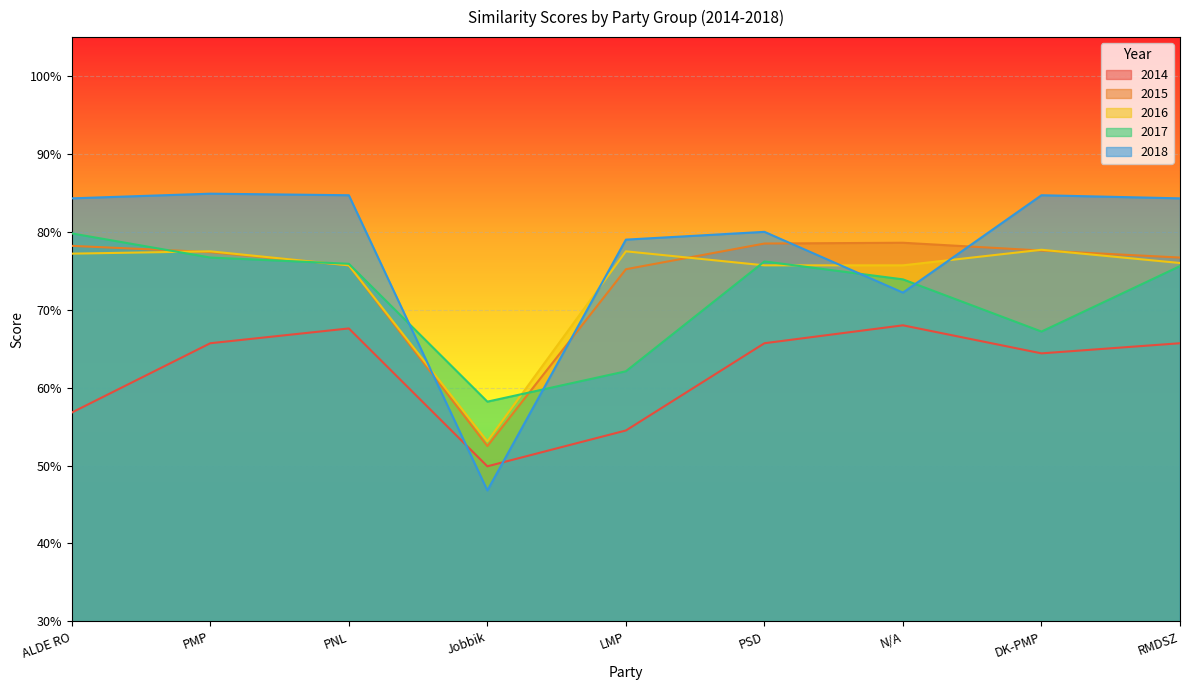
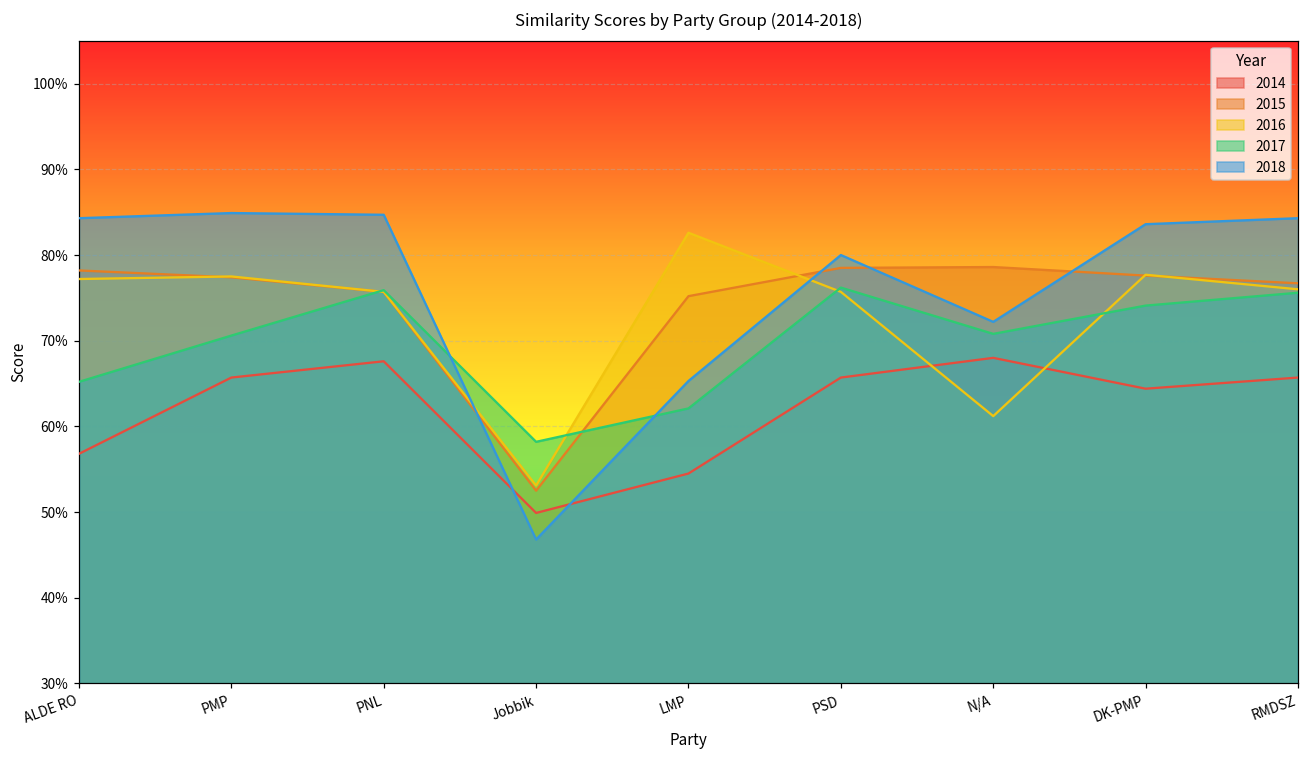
  {
    "2016": {
      "ALDE RO": "77%",
      "Jobbik": "53%",
-     "LMP": "78%",
+     "LMP": "83%",
      "PSD": "76%",
-     "N/A": "76%",
+     "N/A": "61%",
      "RMDSZ": "76%"
    },
    "2017": {
-     "ALDE RO": "80%",
-     "PMP": "77%",
+     "ALDE RO": "65%",
+     "PMP": "71%",
      "Jobbik": "58%",
      "LMP": "62%",
      "PSD": "76%",
-     "N/A": "74%",
-     "DK-PMP": "67%",
+     "N/A": "71%",
+     "DK-PMP": "74%",
      "RMDSZ": "76%"
    },
    "2018": {
      "ALDE RO": "84%",
      "PMP": "85%",
      "PNL": "85%",
      "Jobbik": "47%",
-     "LMP": "79%",
+     "LMP": "65%",
      "PSD": "80%",
      "N/A": "72%",
-     "DK-PMP": "85%",
+     "DK-PMP": "84%",
      "RMDSZ": "84%"
    }
  }
